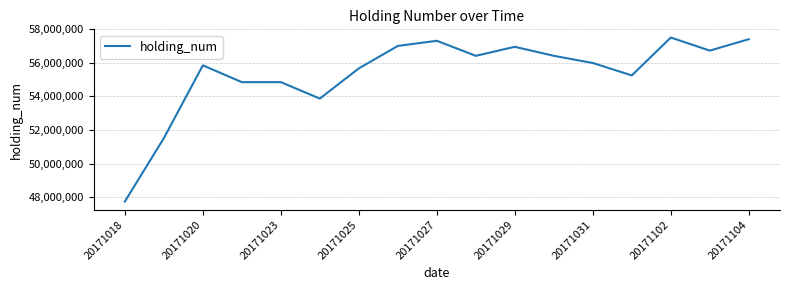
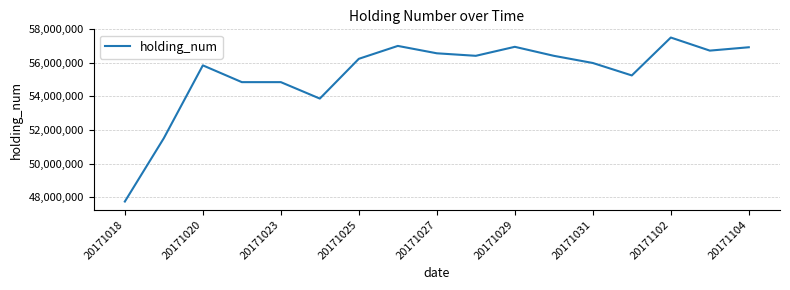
  {
    "20171018": "47,700,000",
    "20171020": "55,900,000",
    "20171023": "54,900,000",
-   "20171025": "55,700,000",
-   "20171027": "57,300,000",
+   "20171025": "56,200,000",
+   "20171027": "56,600,000",
    "20171029": "57,000,000",
    "20171031": "56,000,000",
    "20171102": "57,500,000",
-   "20171104": "57,400,000"
+   "20171104": "56,900,000"
  }
